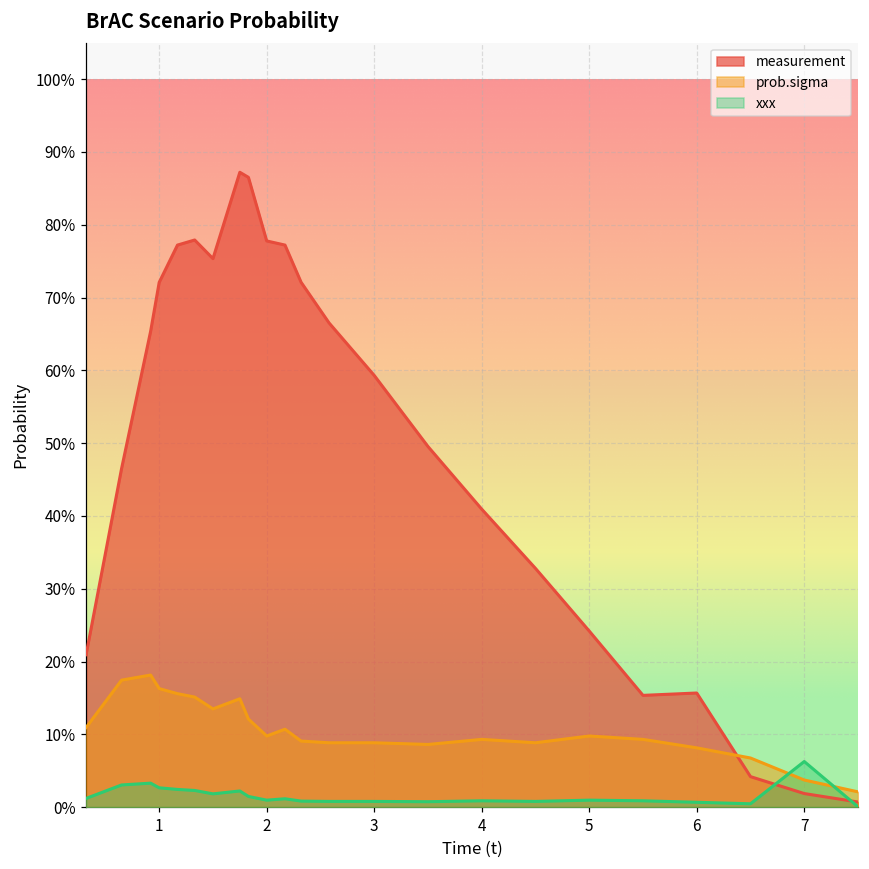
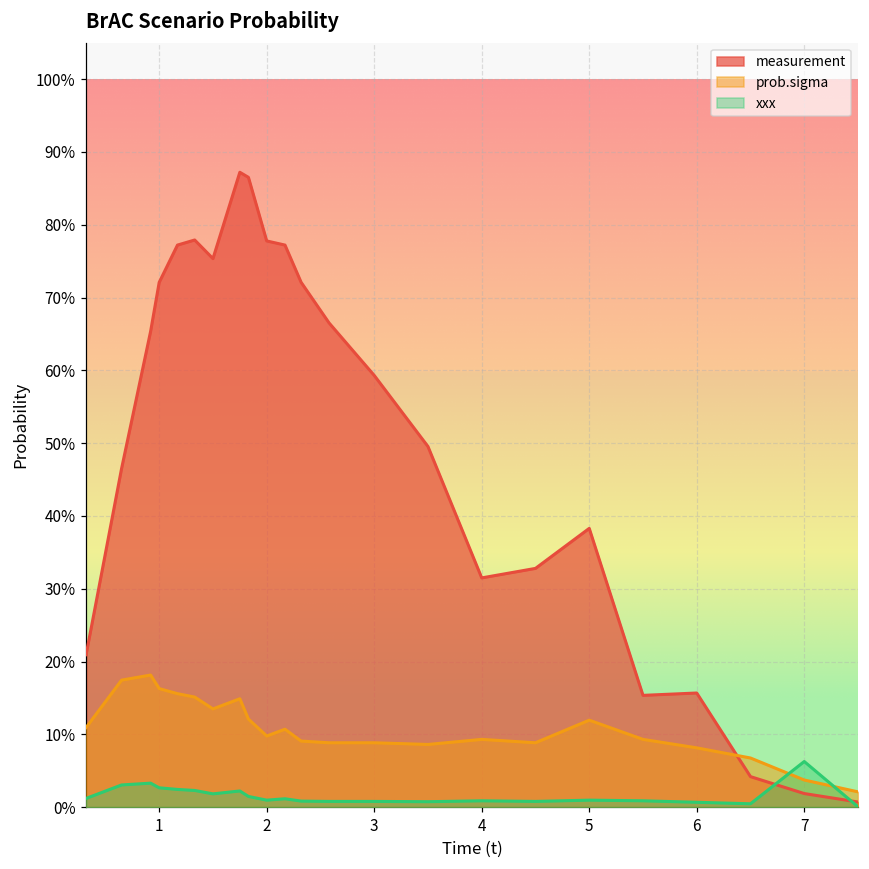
  {
    "measurement": {
      "1": "72%",
      "2": "78%",
      "3": "59%",
-     "4": "41%",
-     "5": "24%",
+     "4": "31%",
+     "5": "38%",
      "6": "16%",
      "7": "2%"
    },
    "prob.sigma": {
      "1": "16%",
      "2": "10%",
      "3": "9%",
      "4": "9%",
-     "5": "10%",
+     "5": "12%",
      "6": "8%",
      "7": "4%"
    },
    "xxx": {
      "1": "3%",
      "2": "1%",
      "3": "1%",
      "4": "1%",
      "5": "1%",
      "6": "1%",
      "7": "6%"
    }
  }
